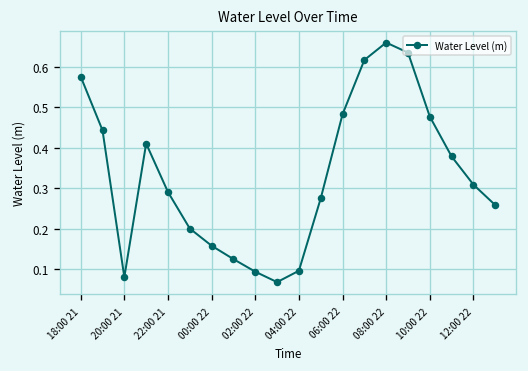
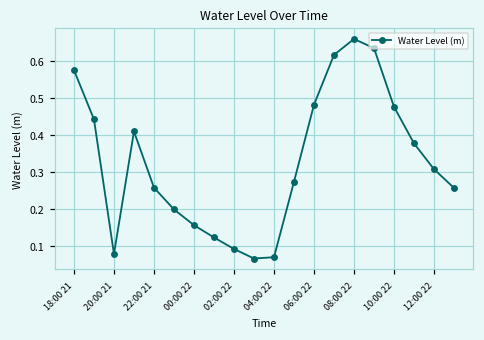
  {
    "18:00 21": 0.58,
    "20:00 21": 0.08,
-   "22:00 21": 0.29,
+   "22:00 21": 0.26,
    "00:00 22": 0.16,
    "02:00 22": 0.09,
-   "04:00 22": 0.10,
+   "04:00 22": 0.07,
    "06:00 22": 0.48,
    "08:00 22": 0.66,
    "10:00 22": 0.48,
    "12:00 22": 0.31
  }
